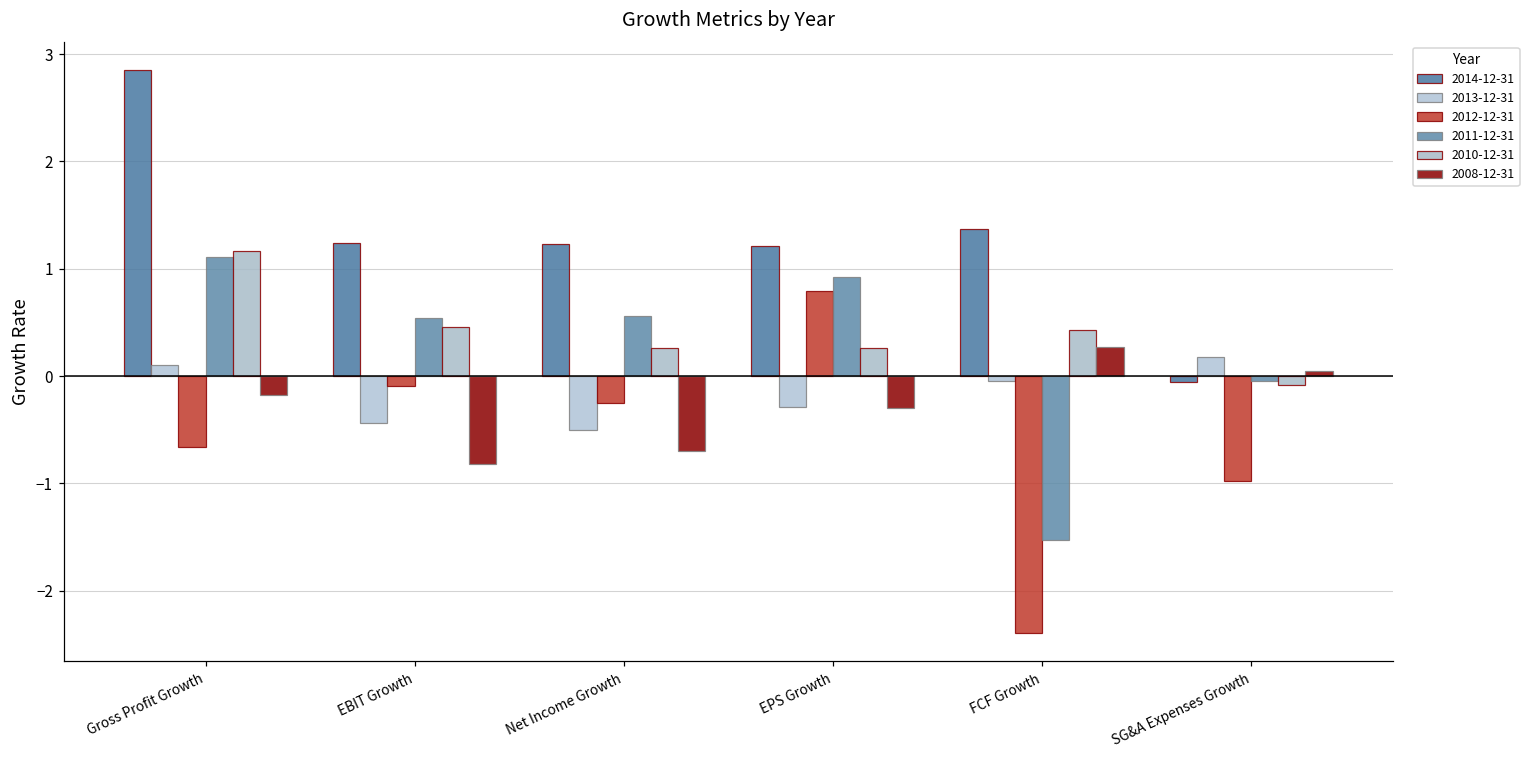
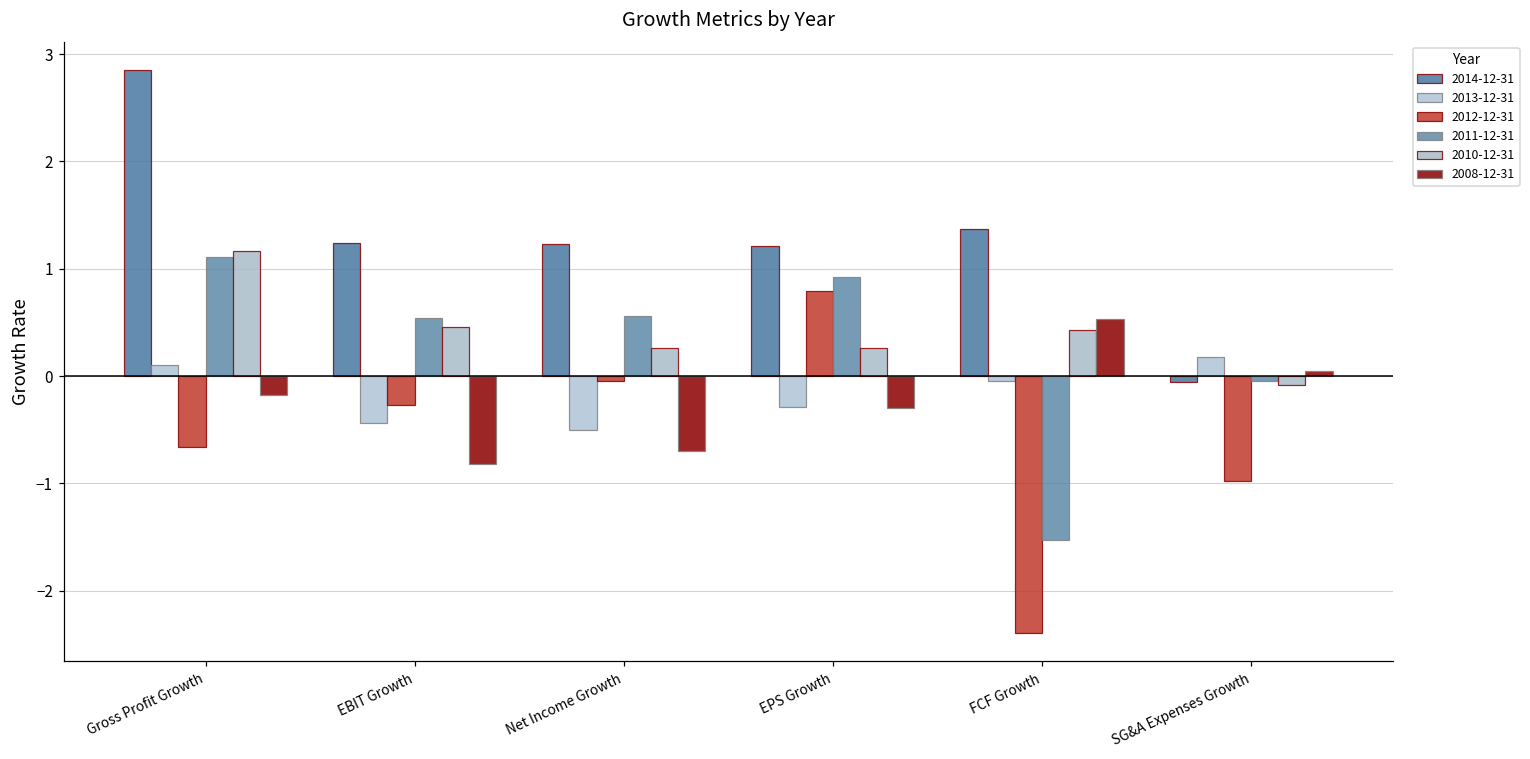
  {
    "2012-12-31": {
      "Gross Profit Growth": -0.7,
-     "EBIT Growth": -0.1,
-     "Net Income Growth": -0.3,
+     "EBIT Growth": -0.3,
+     "Net Income Growth": 0.0,
      "EPS Growth": 0.8,
      "FCF Growth": -2.4,
      "SG&A Expenses Growth": -1.0
    },
    "2008-12-31": {
      "Gross Profit Growth": -0.2,
      "EBIT Growth": -0.8,
      "Net Income Growth": -0.7,
      "EPS Growth": -0.3,
-     "FCF Growth": 0.3,
+     "FCF Growth": 0.5,
      "SG&A Expenses Growth": 0.0
    }
  }
